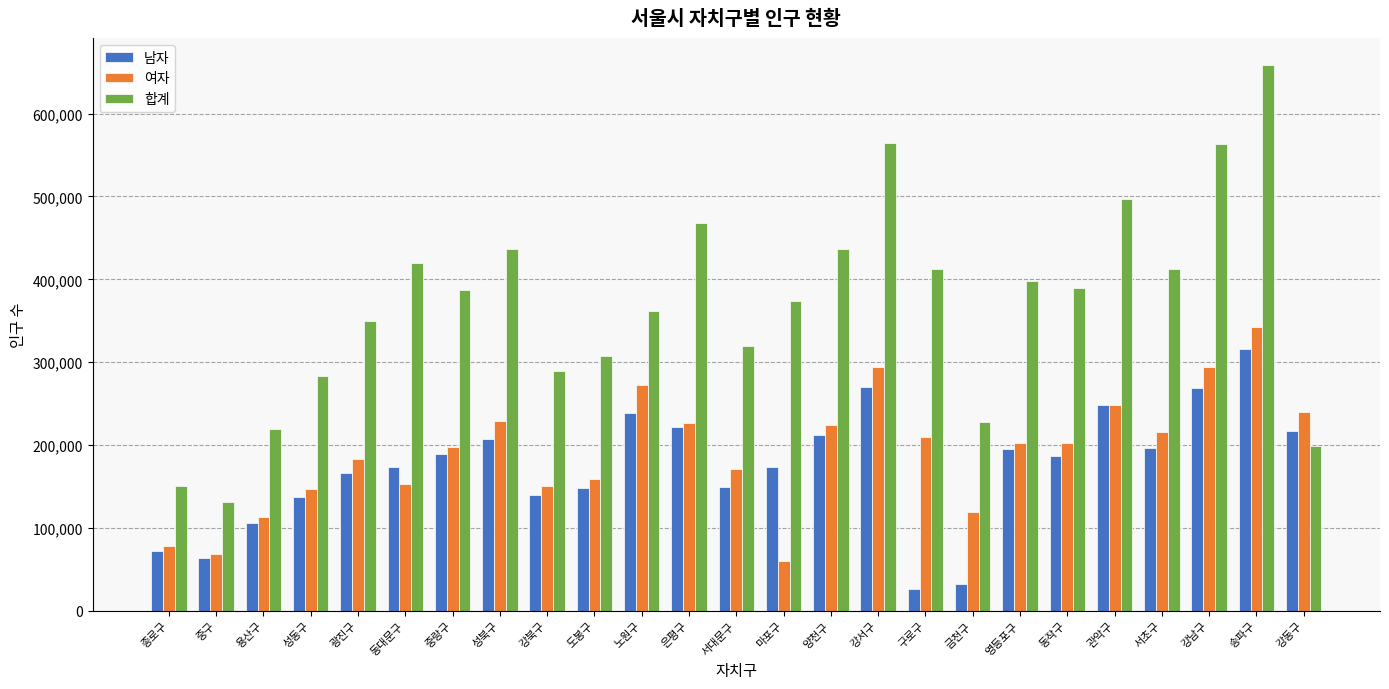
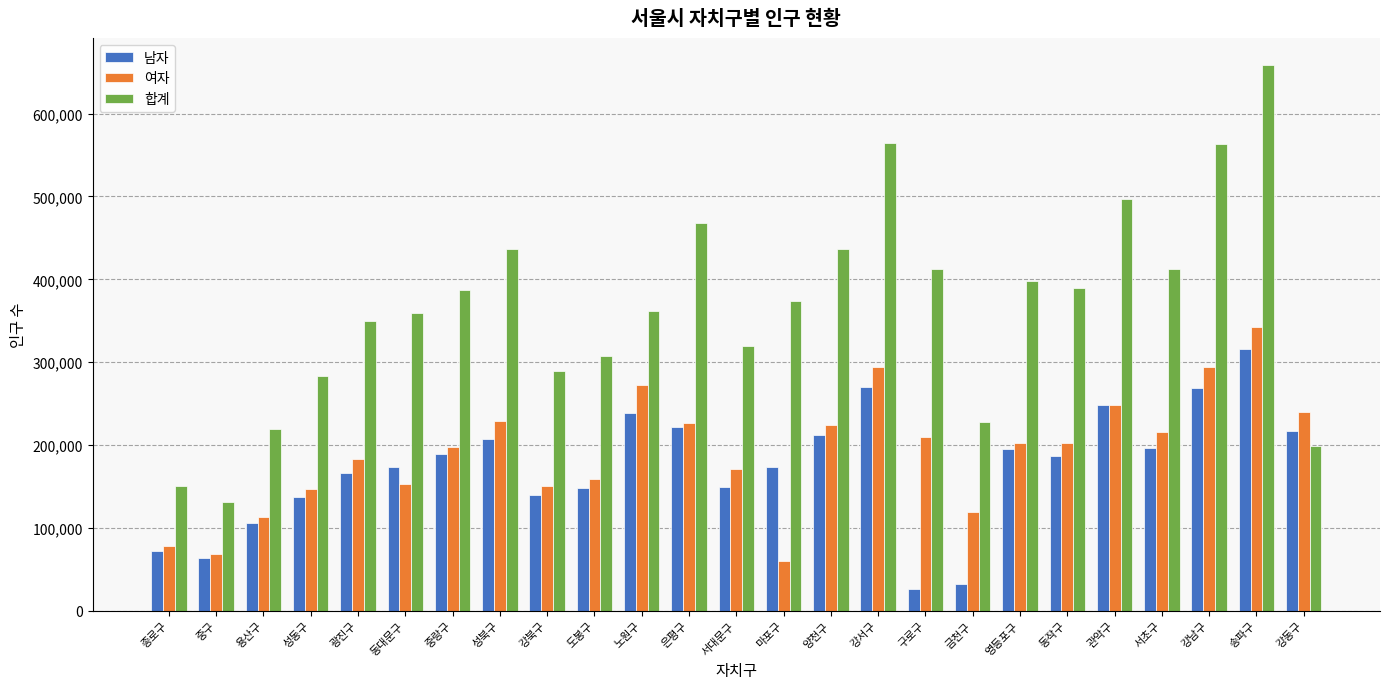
  {
    "남자": {
      "종로구": "70,000",
      "중구": "60,000",
      "용산구": "110,000",
      "성동구": "140,000",
      "광진구": "170,000",
      "동대문구": "170,000",
      "중랑구": "190,000",
      "성북구": "210,000",
      "강북구": "140,000",
      "도봉구": "150,000",
      "노원구": "240,000",
      "은평구": "220,000",
      "서대문구": "150,000",
      "마포구": "170,000",
      "양천구": "210,000",
      "강서구": "270,000",
      "구로구": "30,000",
      "금천구": "30,000",
      "영등포구": "200,000",
      "동작구": "190,000",
      "관악구": "250,000",
      "서초구": "200,000",
      "강남구": "270,000",
      "송파구": "320,000",
      "강동구": "220,000"
    },
    "여자": {
      "종로구": "80,000",
      "중구": "70,000",
      "용산구": "110,000",
      "성동구": "150,000",
      "광진구": "180,000",
      "동대문구": "150,000",
      "중랑구": "200,000",
      "성북구": "230,000",
      "강북구": "150,000",
      "도봉구": "160,000",
      "노원구": "270,000",
      "은평구": "230,000",
      "서대문구": "170,000",
      "마포구": "60,000",
      "양천구": "220,000",
      "강서구": "290,000",
      "구로구": "210,000",
      "금천구": "120,000",
      "영등포구": "200,000",
      "동작구": "200,000",
      "관악구": "250,000",
      "서초구": "220,000",
      "강남구": "290,000",
      "송파구": "340,000",
      "강동구": "240,000"
    },
    "합계": {
      "종로구": "150,000",
      "중구": "130,000",
      "용산구": "220,000",
      "성동구": "280,000",
      "광진구": "350,000",
-     "동대문구": "420,000",
+     "동대문구": "360,000",
      "중랑구": "390,000",
      "성북구": "440,000",
      "강북구": "290,000",
      "도봉구": "310,000",
      "노원구": "360,000",
      "은평구": "470,000",
      "서대문구": "320,000",
      "마포구": "370,000",
      "양천구": "440,000",
      "강서구": "560,000",
      "구로구": "410,000",
      "금천구": "230,000",
      "영등포구": "400,000",
      "동작구": "390,000",
      "관악구": "500,000",
      "서초구": "410,000",
      "강남구": "560,000",
      "송파구": "660,000",
      "강동구": "200,000"
    }
  }
